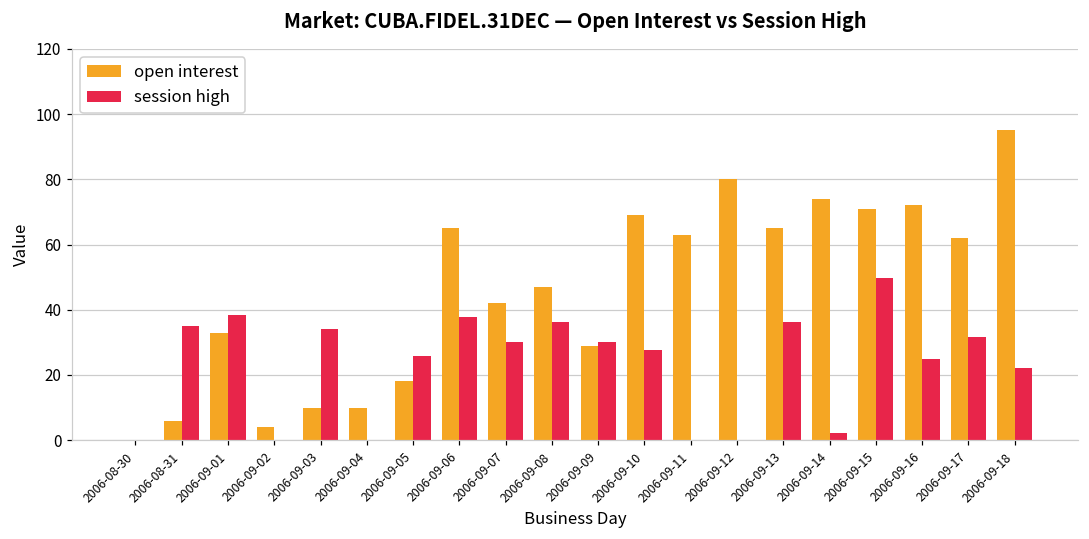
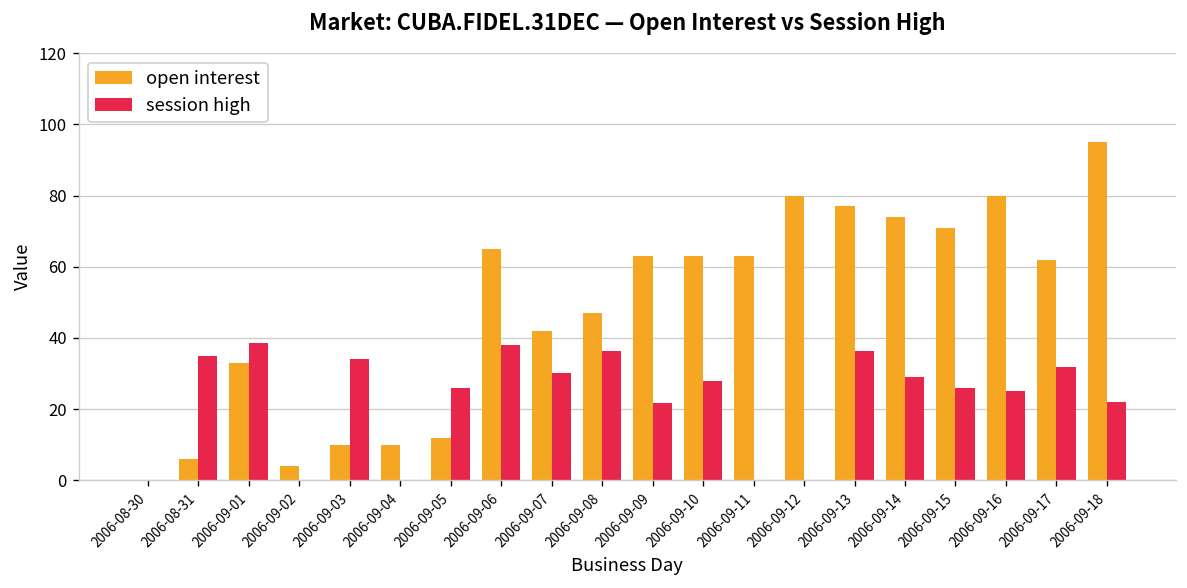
  {
    "open interest": {
      "2006-08-30": 0,
      "2006-08-31": 6,
      "2006-09-01": 33,
      "2006-09-02": 4,
      "2006-09-03": 10,
      "2006-09-04": 10,
-     "2006-09-05": 18,
+     "2006-09-05": 12,
      "2006-09-06": 65,
      "2006-09-07": 42,
      "2006-09-08": 47,
-     "2006-09-09": 29,
-     "2006-09-10": 69,
+     "2006-09-09": 63,
+     "2006-09-10": 63,
      "2006-09-11": 63,
      "2006-09-12": 80,
-     "2006-09-13": 65,
+     "2006-09-13": 77,
      "2006-09-14": 74,
      "2006-09-15": 71,
-     "2006-09-16": 72,
+     "2006-09-16": 80,
      "2006-09-17": 62,
      "2006-09-18": 95
    },
    "session high": {
      "2006-08-30": 0,
      "2006-08-31": 35,
      "2006-09-01": 39,
      "2006-09-02": 0,
      "2006-09-03": 34,
      "2006-09-04": 0,
      "2006-09-05": 26,
      "2006-09-06": 38,
      "2006-09-07": 30,
      "2006-09-08": 36,
-     "2006-09-09": 30,
+     "2006-09-09": 22,
      "2006-09-10": 28,
      "2006-09-11": 0,
      "2006-09-12": 0,
      "2006-09-13": 36,
-     "2006-09-14": 2,
-     "2006-09-15": 50,
+     "2006-09-14": 29,
+     "2006-09-15": 26,
      "2006-09-16": 25,
      "2006-09-17": 32,
      "2006-09-18": 22
    }
  }
